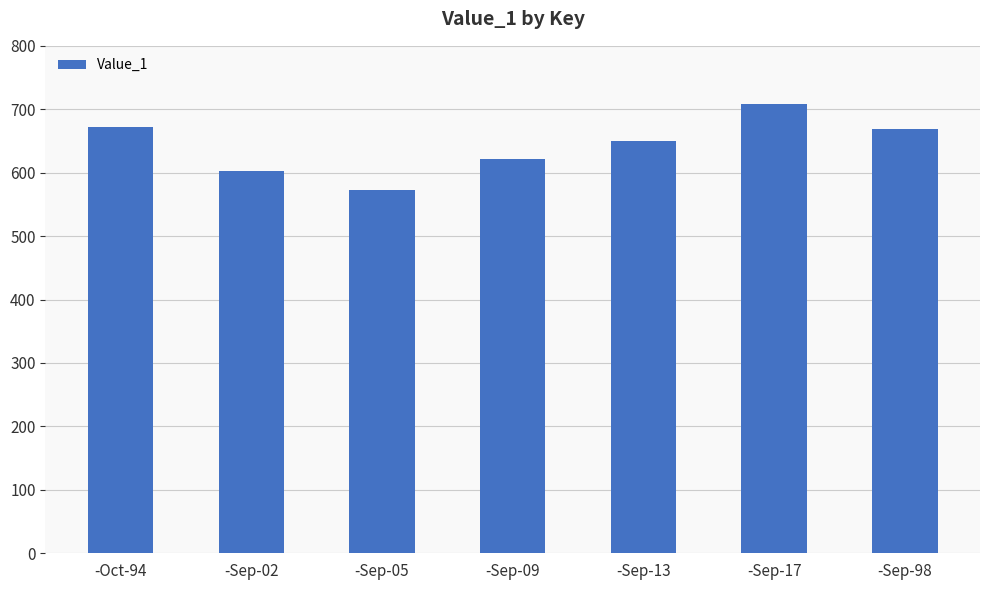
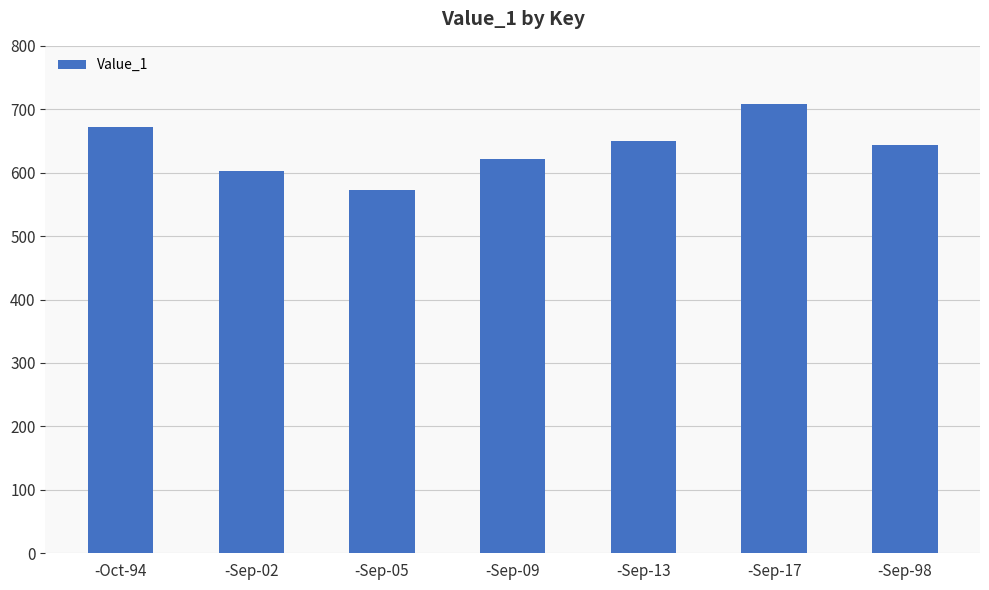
  {
    "-Oct-94": 670,
    "-Sep-02": 600,
    "-Sep-05": 570,
    "-Sep-09": 620,
    "-Sep-13": 650,
    "-Sep-17": 710,
-   "-Sep-98": 670
+   "-Sep-98": 640
  }
